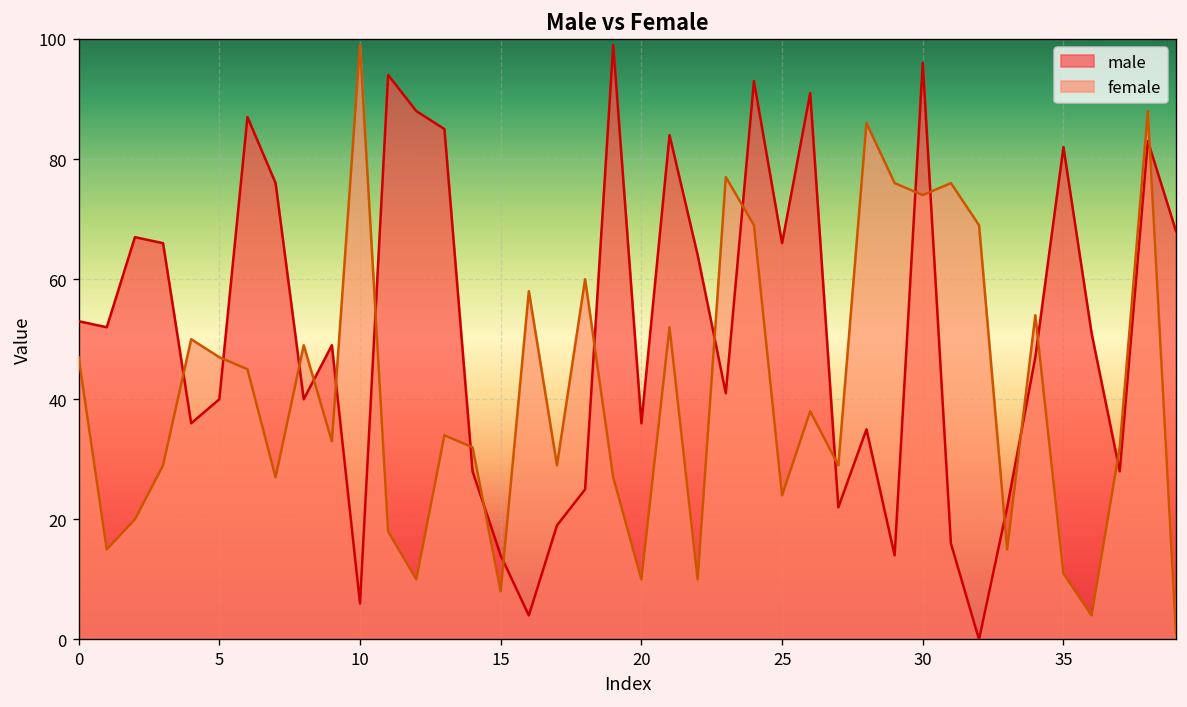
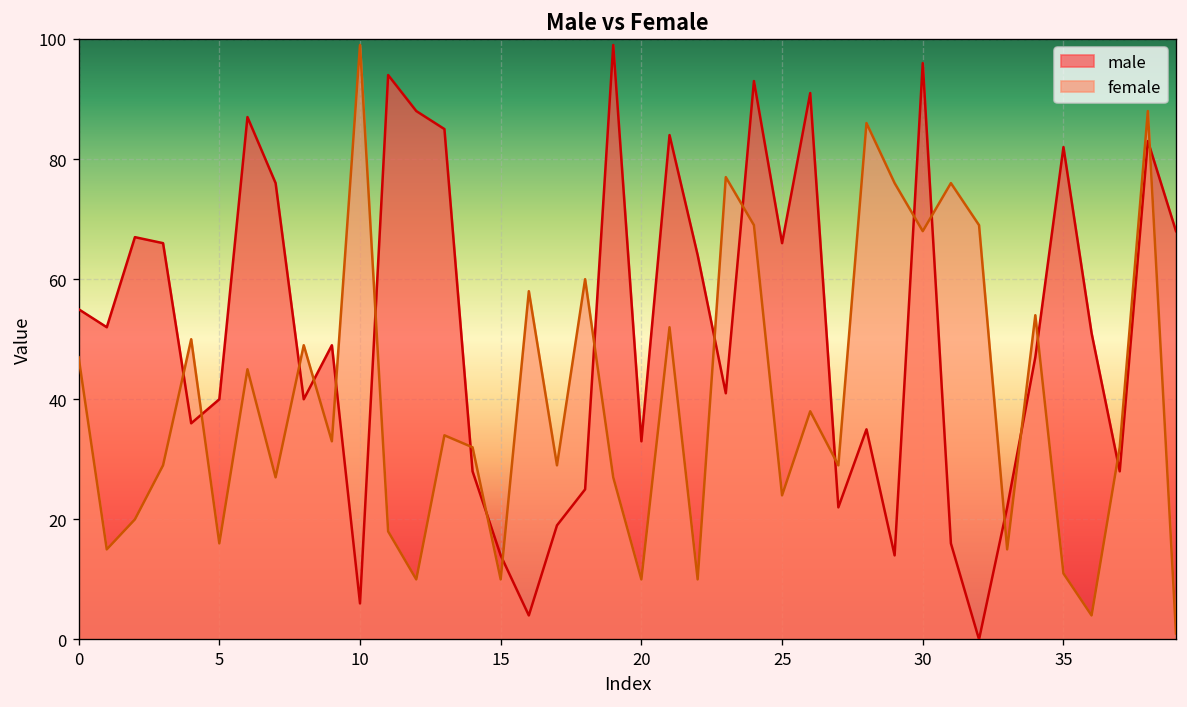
  {
    "male": {
-     "0": 53,
+     "0": 55,
      "5": 40,
      "10": 6,
      "15": 14,
-     "20": 36,
+     "20": 33,
      "25": 66,
      "30": 96,
      "35": 82
    },
    "female": {
      "0": 47,
-     "5": 47,
+     "5": 16,
      "10": 99,
-     "15": 8,
+     "15": 10,
      "20": 10,
      "25": 24,
-     "30": 74,
+     "30": 68,
      "35": 11
    }
  }
